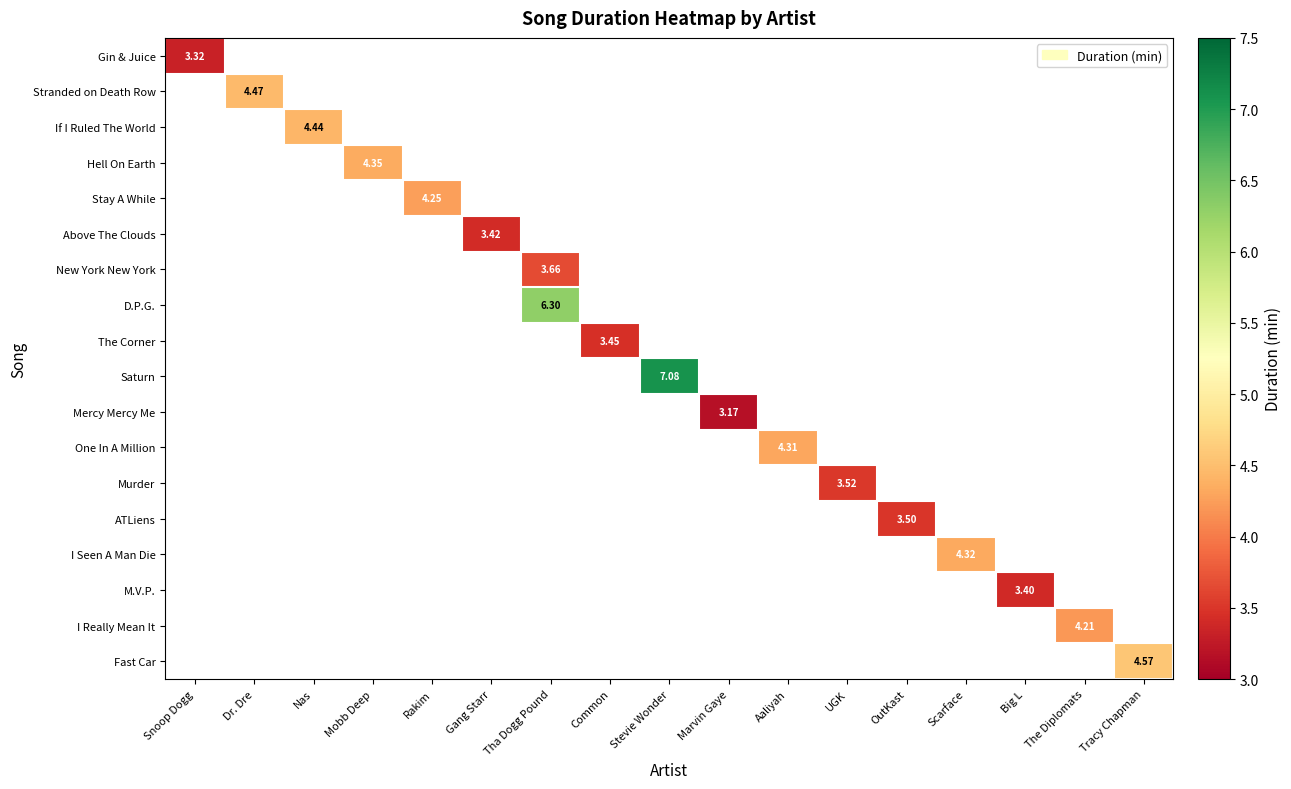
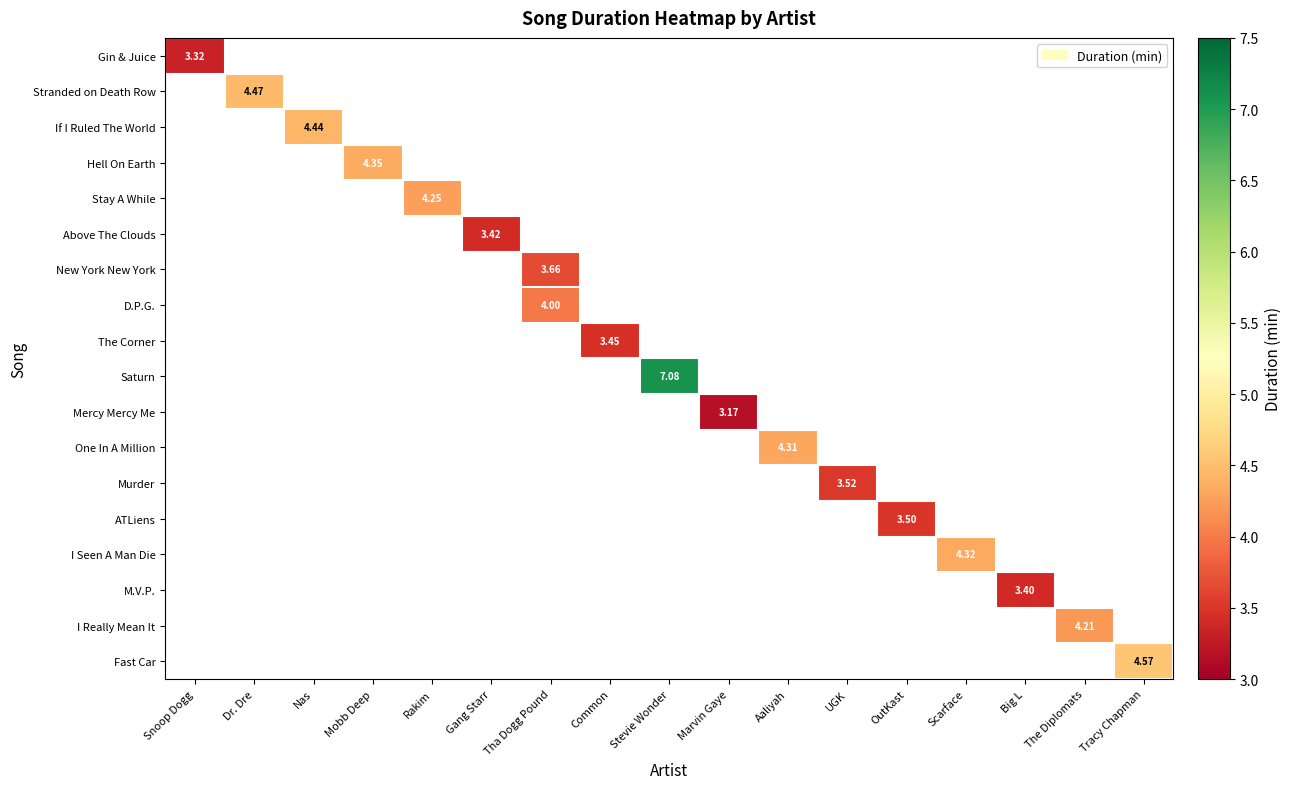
  {
    "Gin & Juice": {
      "Snoop Dogg": 3.32
    },
    "Stranded on Death Row": {
      "Dr. Dre": 4.47
    },
    "If I Ruled The World": {
      "Nas": 4.44
    },
    "Hell On Earth": {
      "Mobb Deep": 4.35
    },
    "Stay A While": {
      "Rakim": 4.25
    },
    "Above The Clouds": {
      "Gang Starr": 3.42
    },
    "New York New York": {
      "Tha Dogg Pound": 3.66
    },
    "D.P.G.": {
-     "Tha Dogg Pound": 6.30
+     "Tha Dogg Pound": 4.00
    },
    "The Corner": {
      "Common": 3.45
    },
    "Saturn": {
      "Stevie Wonder": 7.08
    },
    "Mercy Mercy Me": {
      "Marvin Gaye": 3.17
    },
    "One In A Million": {
      "Aaliyah": 4.31
    },
    "Murder": {
      "UGK": 3.52
    },
    "ATLiens": {
      "OutKast": 3.50
    },
    "I Seen A Man Die": {
      "Scarface": 4.32
    },
    "M.V.P.": {
      "Big L": 3.40
    },
    "I Really Mean It": {
      "The Diplomats": 4.21
    },
    "Fast Car": {
      "Tracy Chapman": 4.57
    }
  }
